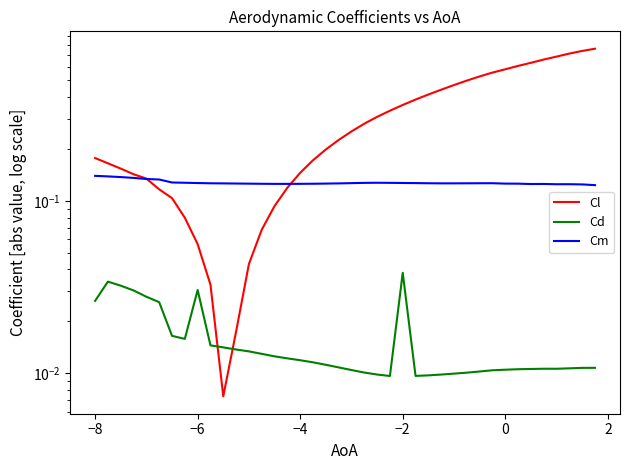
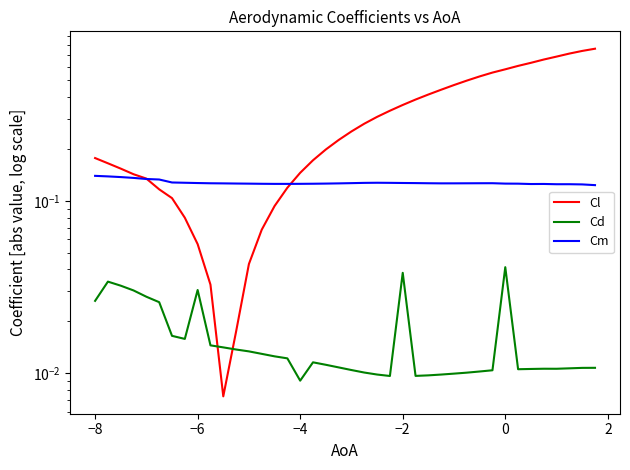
  {
    "Cl": {
      "−8": 0.18,
      "−6": 0.056,
      "−4": 0.15,
      "−2": 0.36,
      "0": 0.58
    },
    "Cd": {
      "−8": 0.026,
      "−6": 0.030,
-     "−4": 0.012,
+     "−4": 0.009,
      "−2": 0.038,
-     "0": 0.010
+     "0": 0.041
    },
    "Cm": {
      "−8": 0.14,
      "−6": 0.13,
      "−4": 0.13,
      "−2": 0.13,
      "0": 0.13
    }
  }
